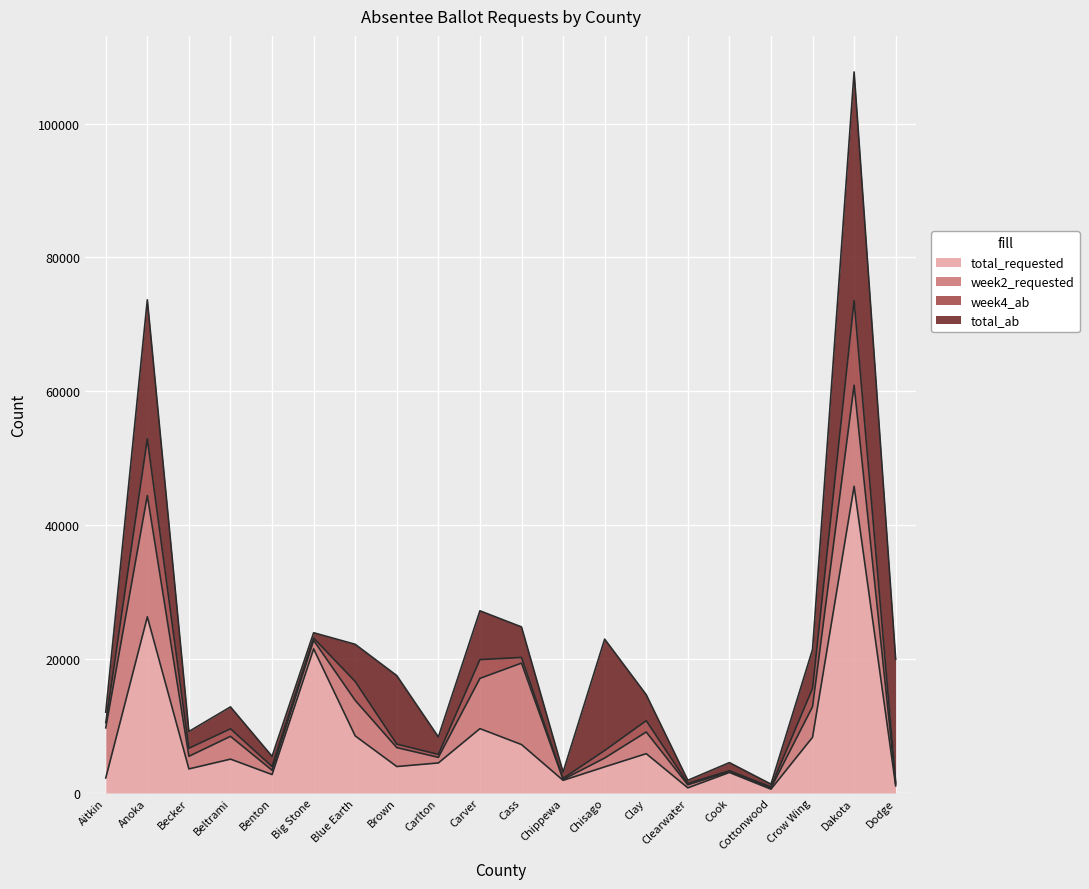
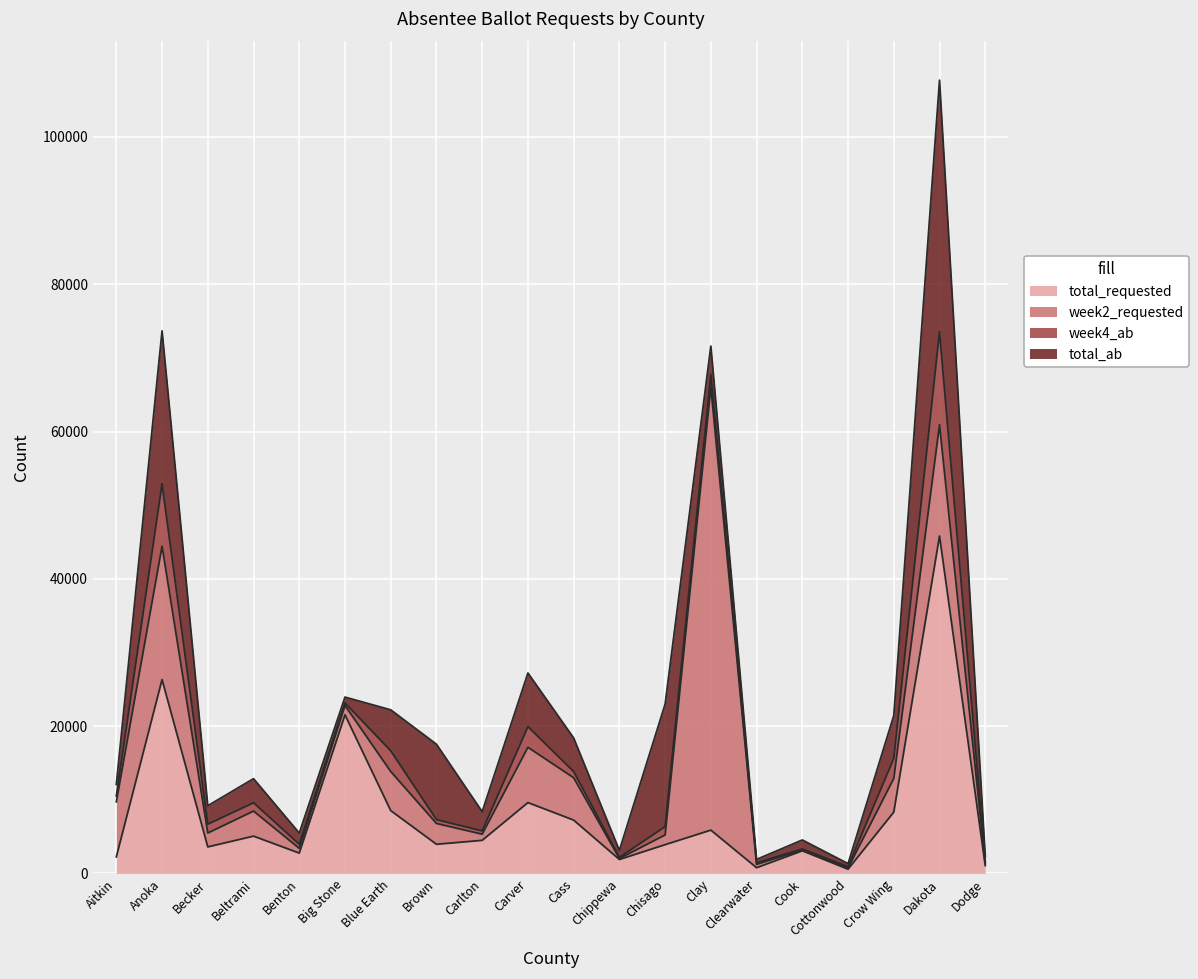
  {
    "total_requested": {
      "Aitkin": 2000,
      "Anoka": 26000,
      "Becker": 4000,
      "Beltrami": 5000,
      "Benton": 3000,
      "Big Stone": 22000,
      "Blue Earth": 9000,
      "Brown": 4000,
      "Carlton": 4000,
      "Carver": 10000,
      "Cass": 7000,
      "Chisago": 4000,
      "Clay": 6000,
      "Clearwater": 1000,
      "Crow Wing": 8000,
      "Dakota": 46000
    },
    "week2_requested": {
      "Aitkin": 7000,
      "Anoka": 18000,
      "Becker": 2000,
      "Beltrami": 3000,
      "Benton": 1000,
      "Blue Earth": 5000,
      "Brown": 3000,
      "Carlton": 1000,
      "Carver": 8000,
-     "Cass": 12000,
+     "Cass": 6000,
      "Chisago": 1000,
-     "Clay": 3000,
+     "Clay": 60000,
      "Crow Wing": 5000,
      "Dakota": 15000
    },
    "week4_ab": {
      "Aitkin": 1000,
      "Anoka": 8000,
      "Becker": 1000,
      "Beltrami": 1000,
      "Benton": 1000,
      "Blue Earth": 3000,
      "Brown": 1000,
      "Carlton": 0,
      "Carver": 3000,
      "Cass": 1000,
      "Chisago": 1000,
      "Clay": 2000,
      "Crow Wing": 3000,
      "Dakota": 13000
    },
    "total_ab": {
      "Aitkin": 2000,
      "Anoka": 21000,
      "Becker": 3000,
      "Beltrami": 3000,
      "Benton": 2000,
      "Big Stone": 1000,
      "Blue Earth": 6000,
      "Brown": 10000,
      "Carlton": 3000,
      "Carver": 7000,
      "Cass": 5000,
      "Chippewa": 1000,
      "Chisago": 17000,
      "Clay": 4000,
      "Clearwater": 0,
      "Cook": 1000,
      "Cottonwood": 0,
      "Crow Wing": 6000,
      "Dakota": 34000,
-     "Dodge": 18000
+     "Dodge": 1000
    }
  }
